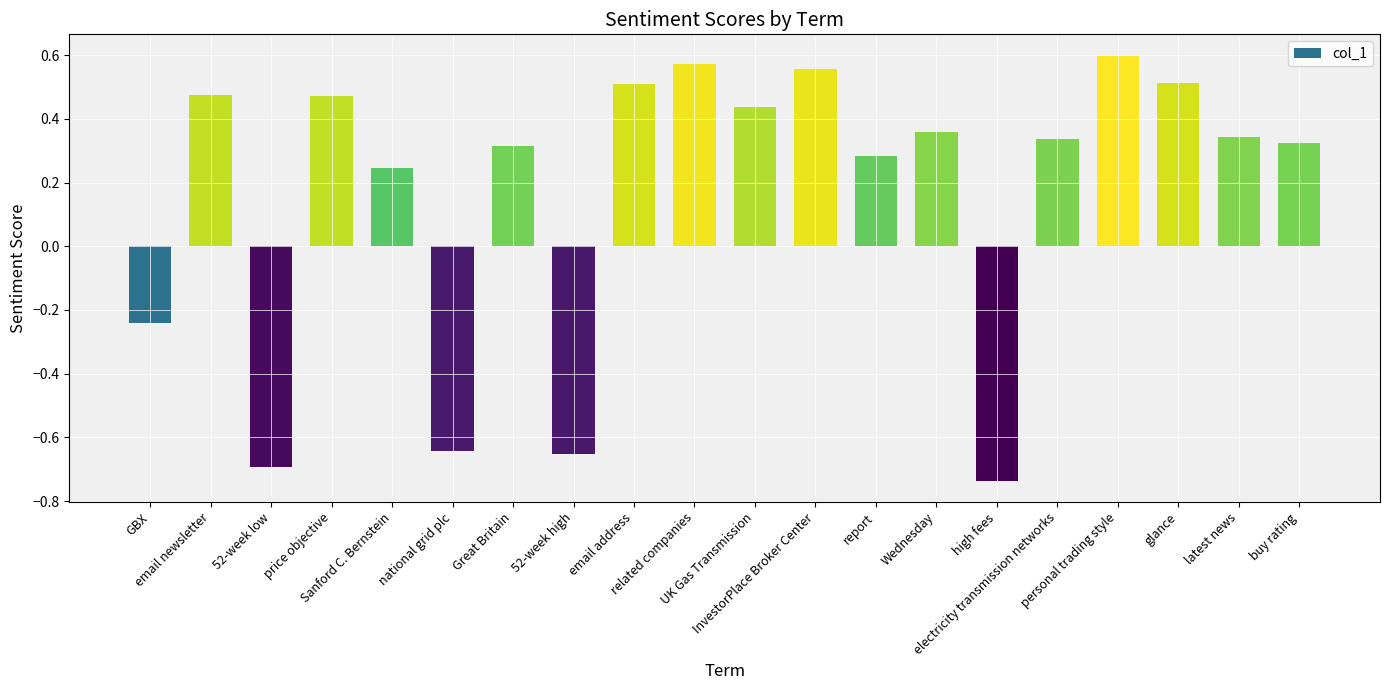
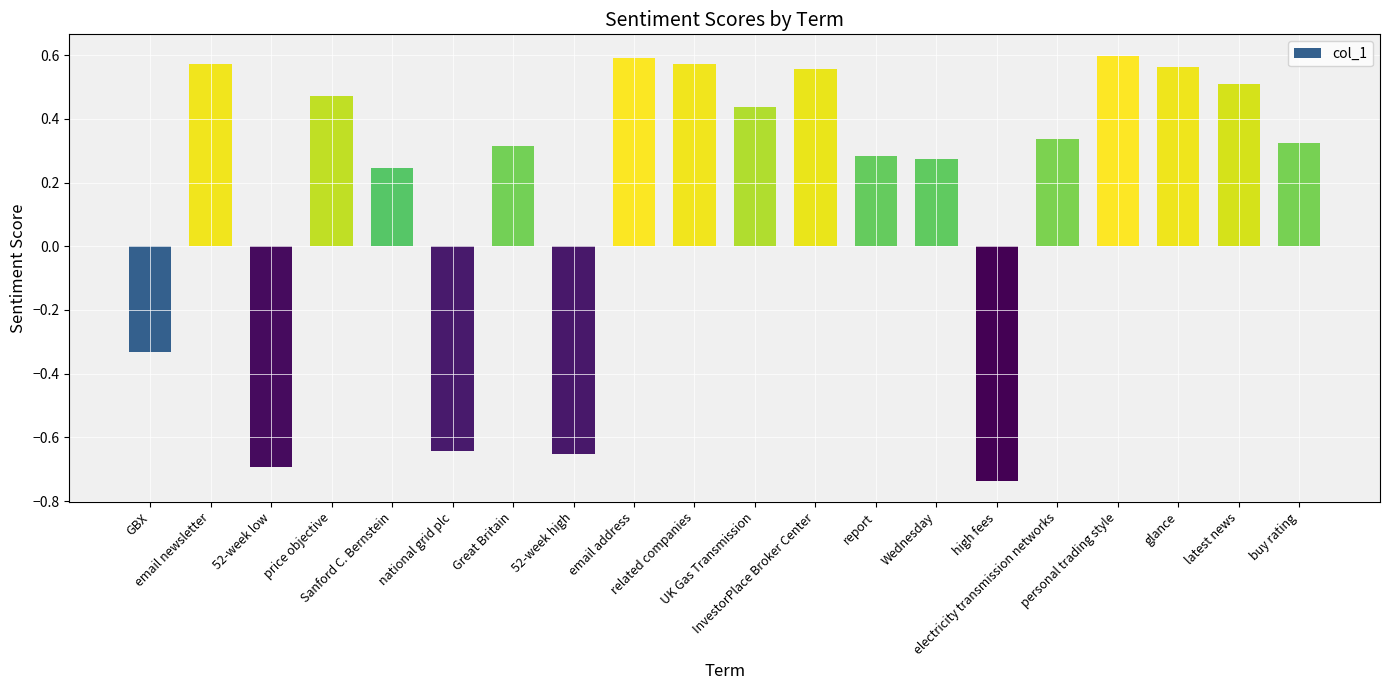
  {
-   "GBX": -0.24,
-   "email newsletter": 0.48,
+   "GBX": -0.33,
+   "email newsletter": 0.57,
    "52-week low": -0.69,
    "price objective": 0.47,
    "Sanford C. Bernstein": 0.25,
    "national grid plc": -0.64,
    "Great Britain": 0.32,
    "52-week high": -0.65,
-   "email address": 0.51,
+   "email address": 0.59,
    "related companies": 0.57,
    "UK Gas Transmission": 0.44,
    "InvestorPlace Broker Center": 0.56,
    "report": 0.28,
-   "Wednesday": 0.36,
+   "Wednesday": 0.27,
    "high fees": -0.74,
    "electricity transmission networks": 0.34,
    "personal trading style": 0.60,
-   "glance": 0.51,
-   "latest news": 0.34,
+   "glance": 0.56,
+   "latest news": 0.51,
    "buy rating": 0.32
  }
